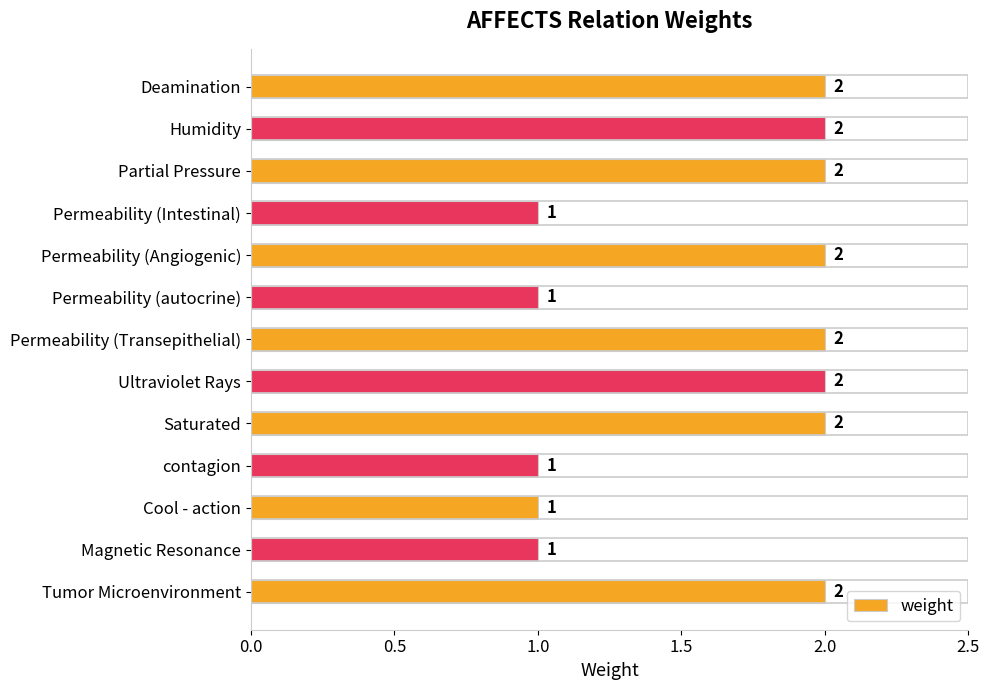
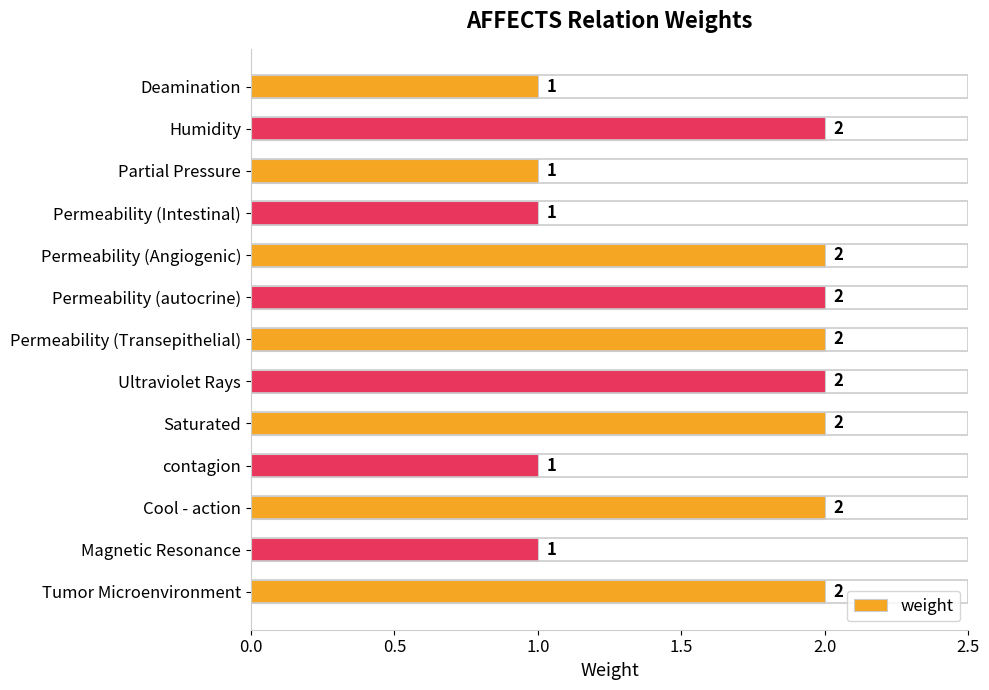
  {
-   "Deamination": 2,
+   "Deamination": 1,
    "Humidity": 2,
-   "Partial Pressure": 2,
+   "Partial Pressure": 1,
    "Permeability (Intestinal)": 1,
    "Permeability (Angiogenic)": 2,
-   "Permeability (autocrine)": 1,
+   "Permeability (autocrine)": 2,
    "Permeability (Transepithelial)": 2,
    "Ultraviolet Rays": 2,
    "Saturated": 2,
    "contagion": 1,
-   "Cool - action": 1,
+   "Cool - action": 2,
    "Magnetic Resonance": 1,
    "Tumor Microenvironment": 2
  }
